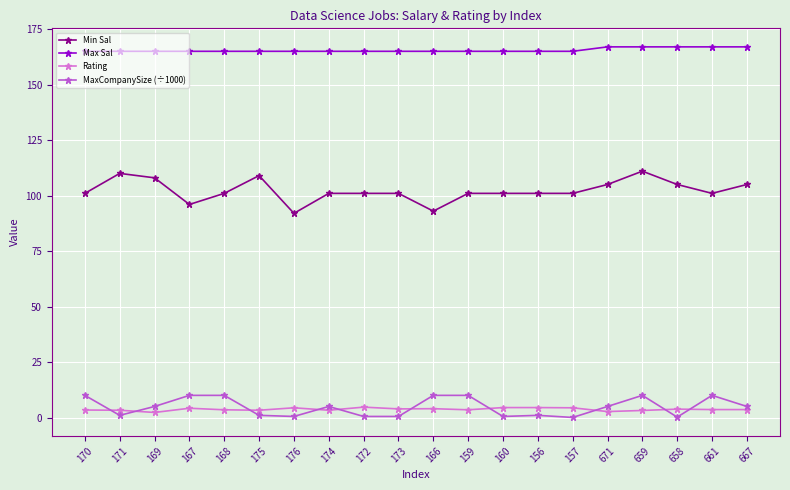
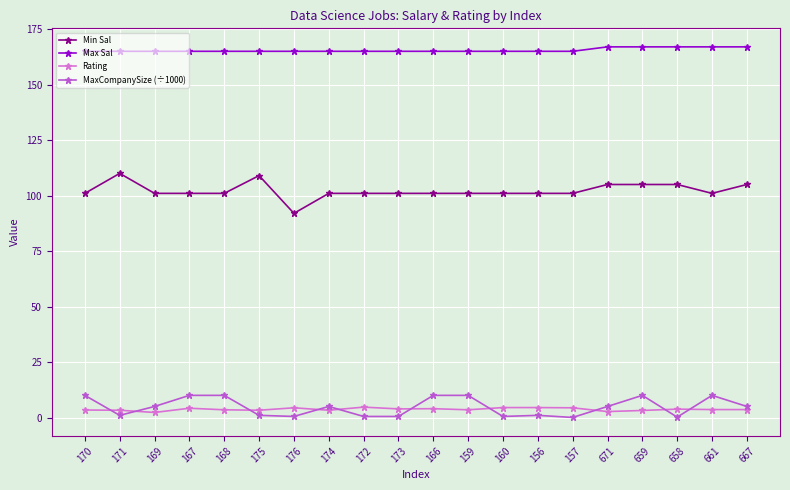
  {
    "Min Sal": {
      "170": 101,
      "171": 110,
-     "169": 108,
-     "167": 96,
+     "169": 101,
+     "167": 101,
      "168": 101,
      "175": 109,
      "176": 92,
      "174": 101,
      "172": 101,
      "173": 101,
-     "166": 93,
+     "166": 101,
      "159": 101,
      "160": 101,
      "156": 101,
      "157": 101,
      "671": 105,
-     "659": 111,
+     "659": 105,
      "658": 105,
      "661": 101,
      "667": 105
    },
    "Max Sal": {
      "167": 165,
      "168": 165,
      "175": 165,
      "176": 165,
      "174": 165,
      "172": 165,
      "173": 165,
      "166": 165,
      "159": 165,
      "160": 165,
      "156": 165,
      "157": 165,
      "671": 167,
      "659": 167,
      "658": 167,
      "661": 167,
      "667": 167
    }
  }
